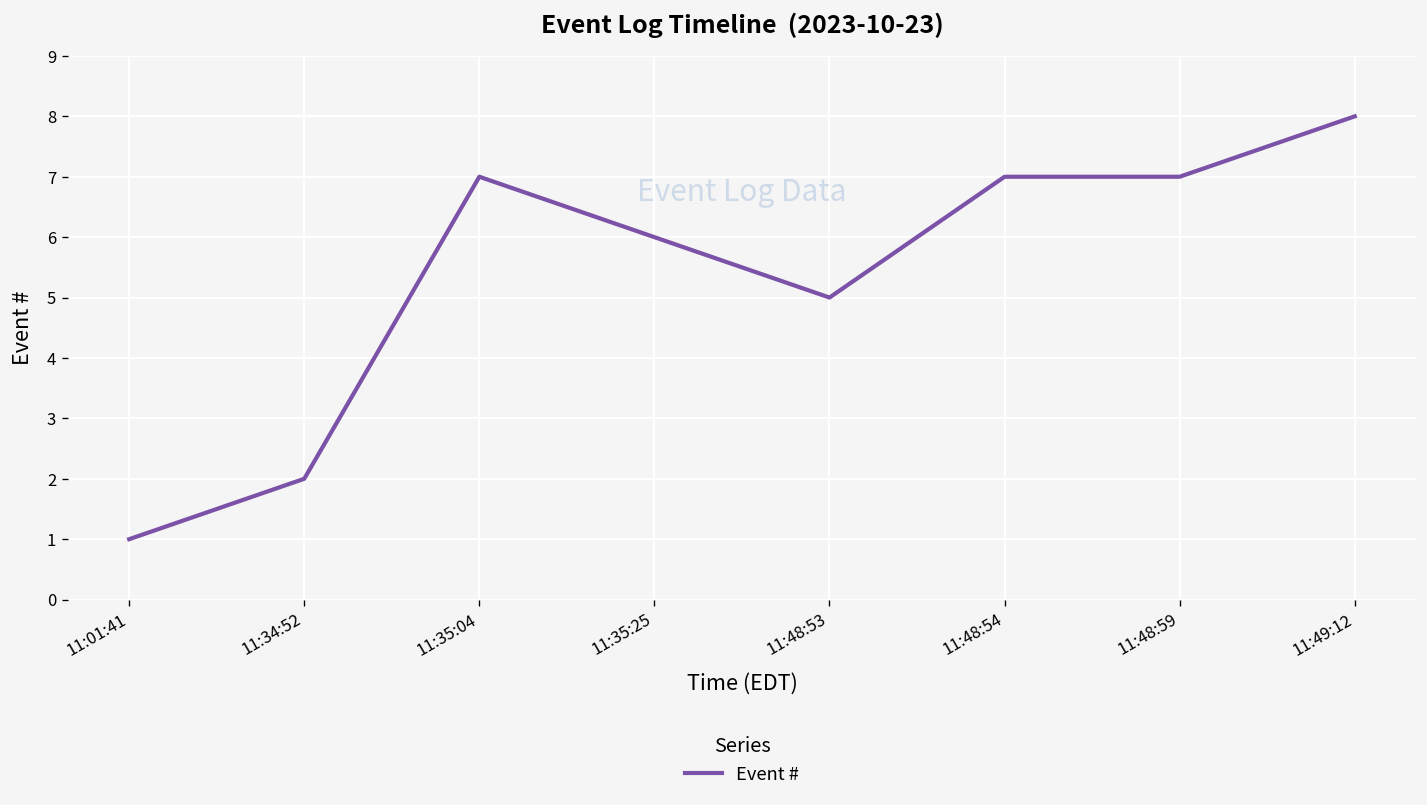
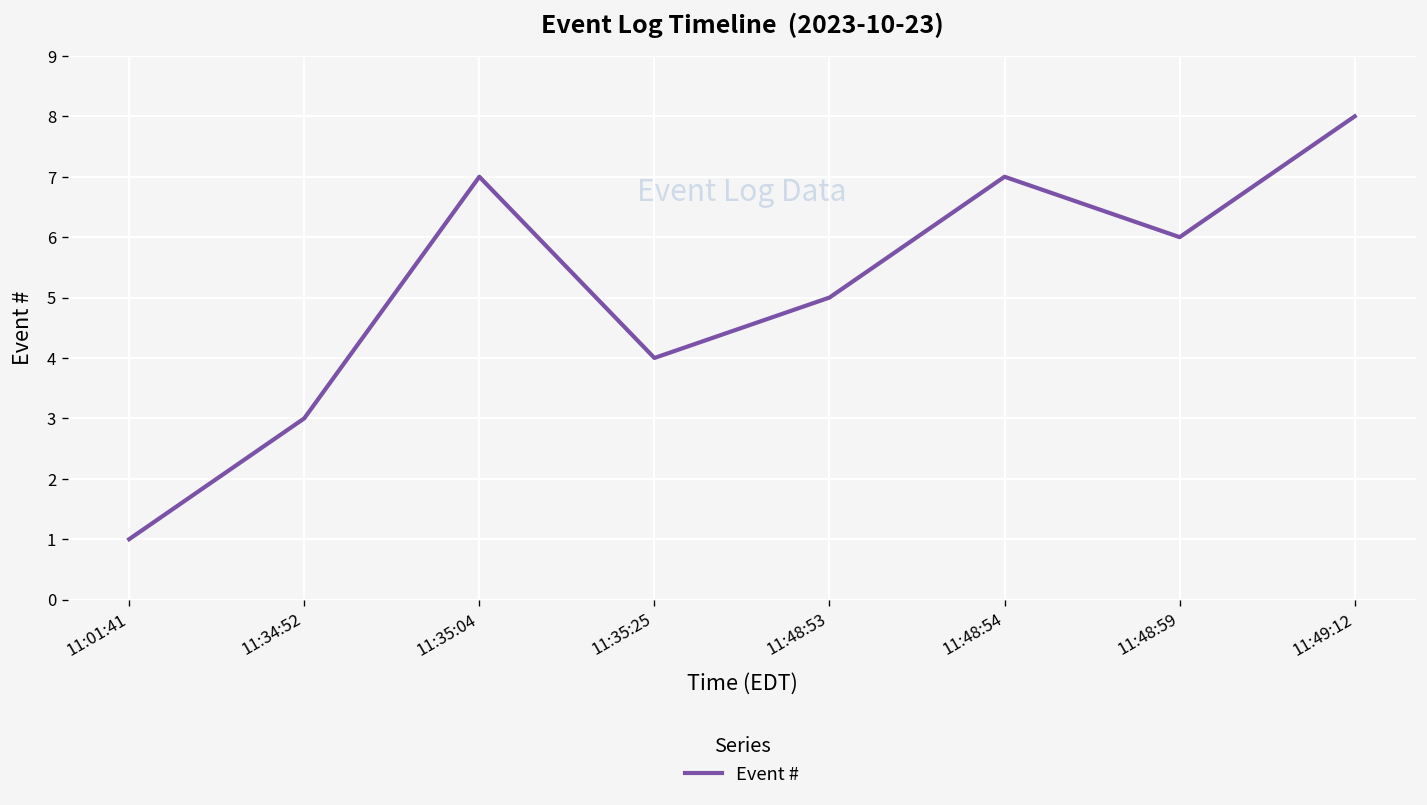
  {
    "11:01:41": 1,
-   "11:34:52": 2,
+   "11:34:52": 3,
    "11:35:04": 7,
-   "11:35:25": 6,
+   "11:35:25": 4,
    "11:48:53": 5,
    "11:48:54": 7,
-   "11:48:59": 7,
+   "11:48:59": 6,
    "11:49:12": 8
  }
